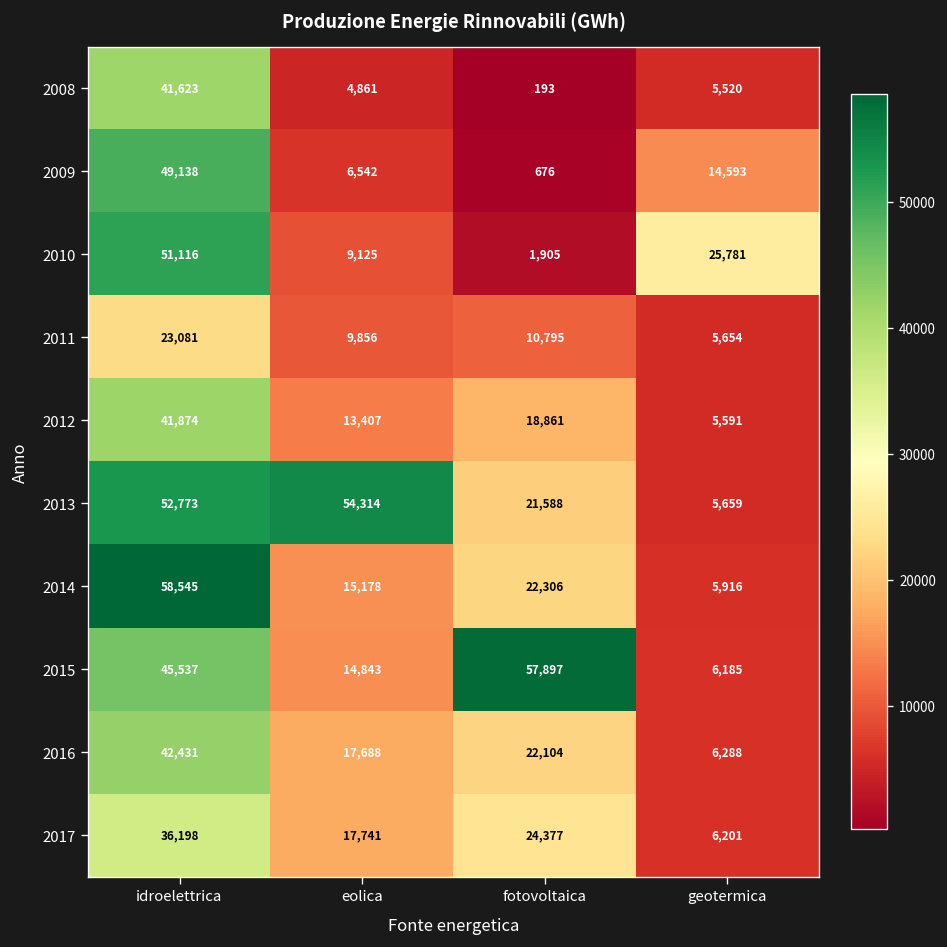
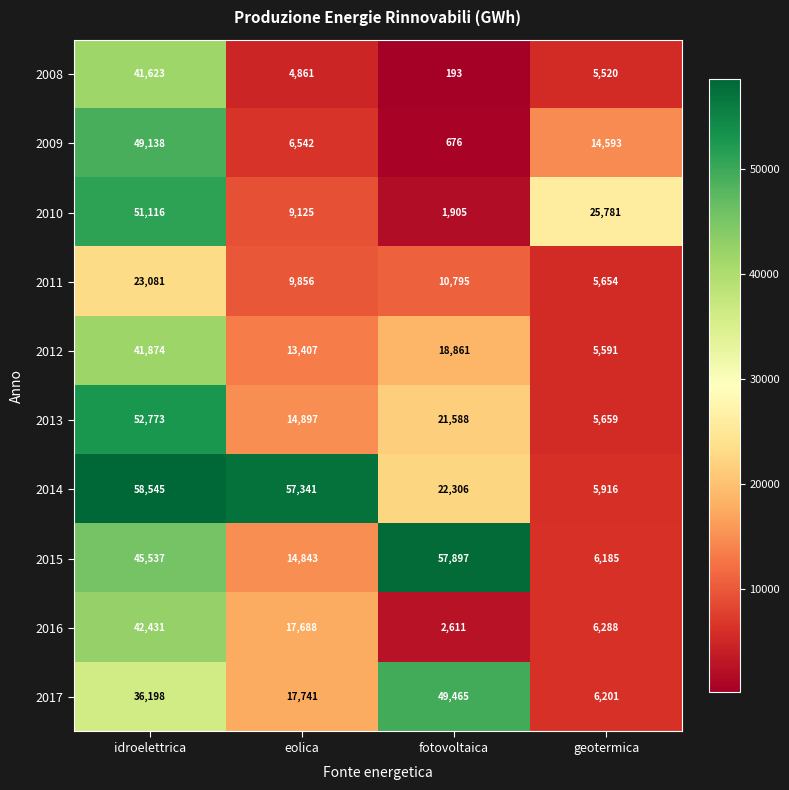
  {
    "2008": {
      "idroelettrica": "41,623",
      "eolica": "4,861",
      "fotovoltaica": "193",
      "geotermica": "5,520"
    },
    "2009": {
      "idroelettrica": "49,138",
      "eolica": "6,542",
      "fotovoltaica": "676",
      "geotermica": "14,593"
    },
    "2010": {
      "idroelettrica": "51,116",
      "eolica": "9,125",
      "fotovoltaica": "1,905",
      "geotermica": "25,781"
    },
    "2011": {
      "idroelettrica": "23,081",
      "eolica": "9,856",
      "fotovoltaica": "10,795",
      "geotermica": "5,654"
    },
    "2012": {
      "idroelettrica": "41,874",
      "eolica": "13,407",
      "fotovoltaica": "18,861",
      "geotermica": "5,591"
    },
    "2013": {
      "idroelettrica": "52,773",
-     "eolica": "54,314",
+     "eolica": "14,897",
      "fotovoltaica": "21,588",
      "geotermica": "5,659"
    },
    "2014": {
      "idroelettrica": "58,545",
-     "eolica": "15,178",
+     "eolica": "57,341",
      "fotovoltaica": "22,306",
      "geotermica": "5,916"
    },
    "2015": {
      "idroelettrica": "45,537",
      "eolica": "14,843",
      "fotovoltaica": "57,897",
      "geotermica": "6,185"
    },
    "2016": {
      "idroelettrica": "42,431",
      "eolica": "17,688",
-     "fotovoltaica": "22,104",
+     "fotovoltaica": "2,611",
      "geotermica": "6,288"
    },
    "2017": {
      "idroelettrica": "36,198",
      "eolica": "17,741",
-     "fotovoltaica": "24,377",
+     "fotovoltaica": "49,465",
      "geotermica": "6,201"
    }
  }
